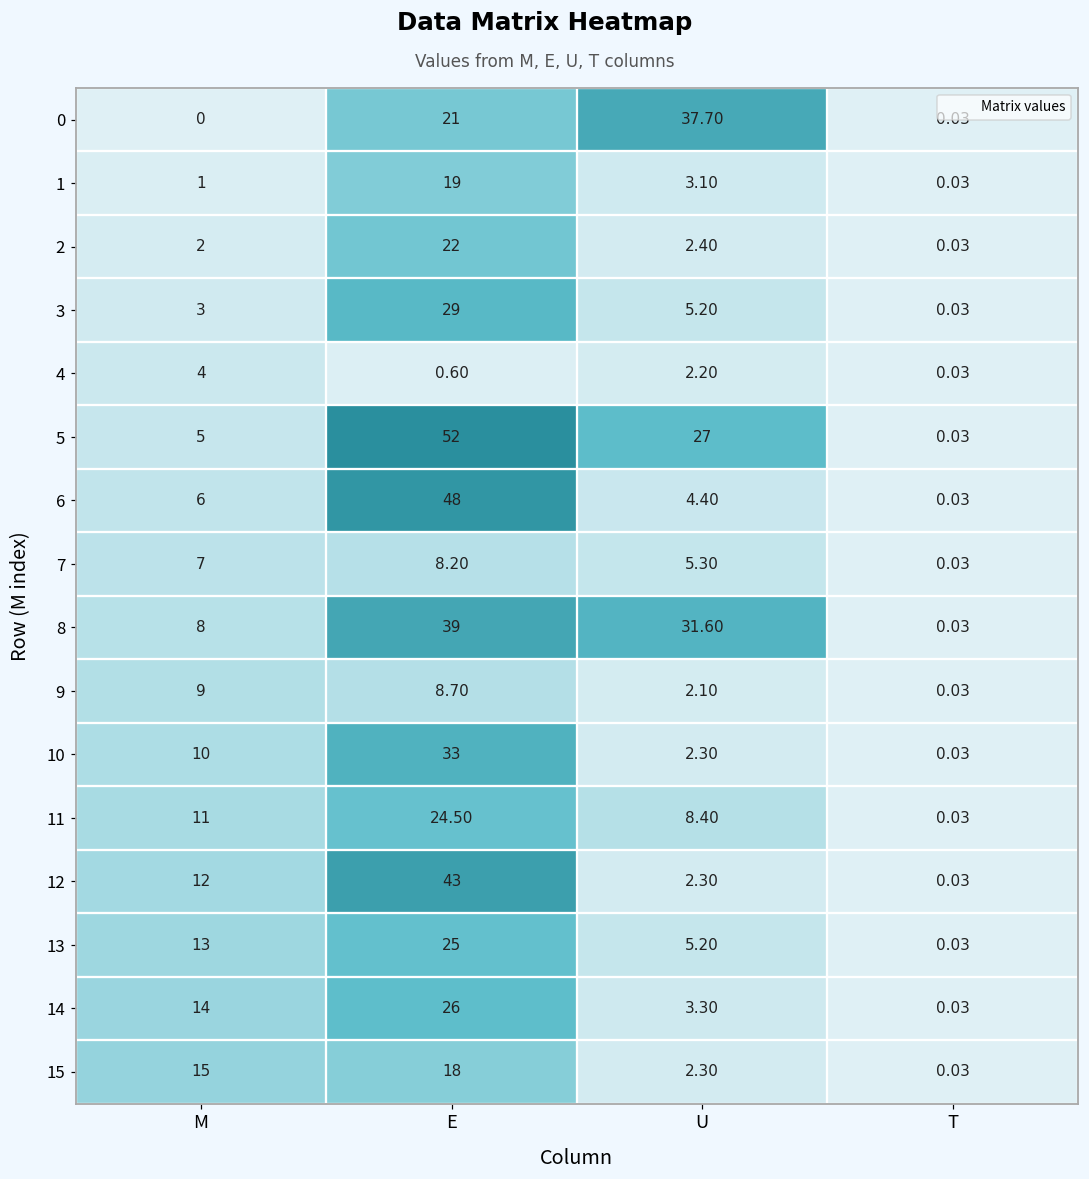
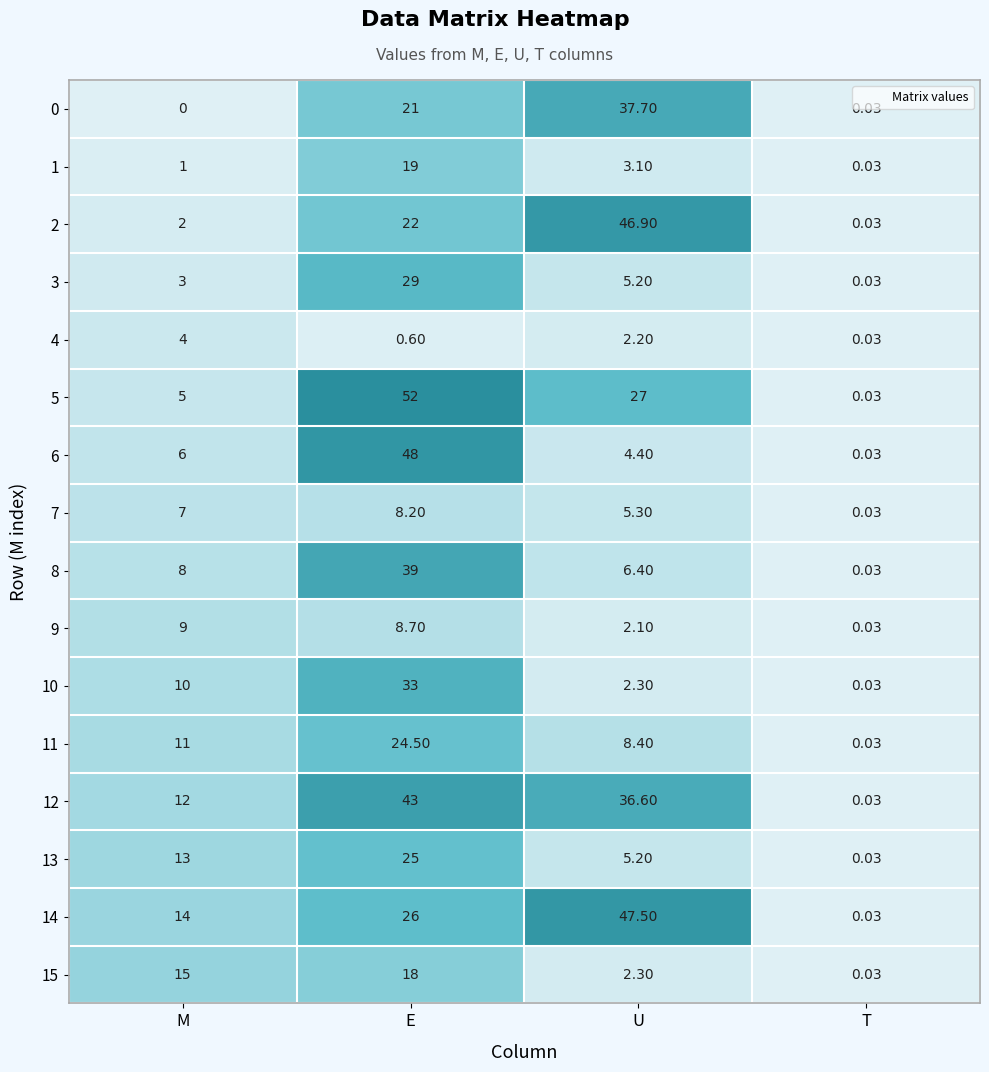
  {
    "0": {
      "M": 0,
      "E": 21,
      "U": 37.70
    },
    "1": {
      "M": 1,
      "E": 19,
      "U": 3.10,
      "T": 0.03
    },
    "2": {
      "M": 2,
      "E": 22,
-     "U": 2.40,
+     "U": 46.90,
      "T": 0.03
    },
    "3": {
      "M": 3,
      "E": 29,
      "U": 5.20,
      "T": 0.03
    },
    "4": {
      "M": 4,
      "E": 0.60,
      "U": 2.20,
      "T": 0.03
    },
    "5": {
      "M": 5,
      "E": 52,
      "U": 27,
      "T": 0.03
    },
    "6": {
      "M": 6,
      "E": 48,
      "U": 4.40,
      "T": 0.03
    },
    "7": {
      "M": 7,
      "E": 8.20,
      "U": 5.30,
      "T": 0.03
    },
    "8": {
      "M": 8,
      "E": 39,
-     "U": 31.60,
+     "U": 6.40,
      "T": 0.03
    },
    "9": {
      "M": 9,
      "E": 8.70,
      "U": 2.10,
      "T": 0.03
    },
    "10": {
      "M": 10,
      "E": 33,
      "U": 2.30,
      "T": 0.03
    },
    "11": {
      "M": 11,
      "E": 24.50,
      "U": 8.40,
      "T": 0.03
    },
    "12": {
      "M": 12,
      "E": 43,
-     "U": 2.30,
+     "U": 36.60,
      "T": 0.03
    },
    "13": {
      "M": 13,
      "E": 25,
      "U": 5.20,
      "T": 0.03
    },
    "14": {
      "M": 14,
      "E": 26,
-     "U": 3.30,
+     "U": 47.50,
      "T": 0.03
    },
    "15": {
      "M": 15,
      "E": 18,
      "U": 2.30,
      "T": 0.03
    }
  }
